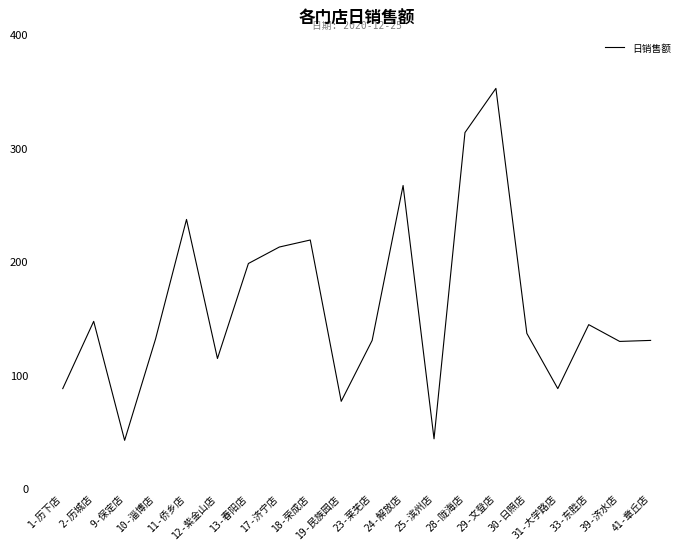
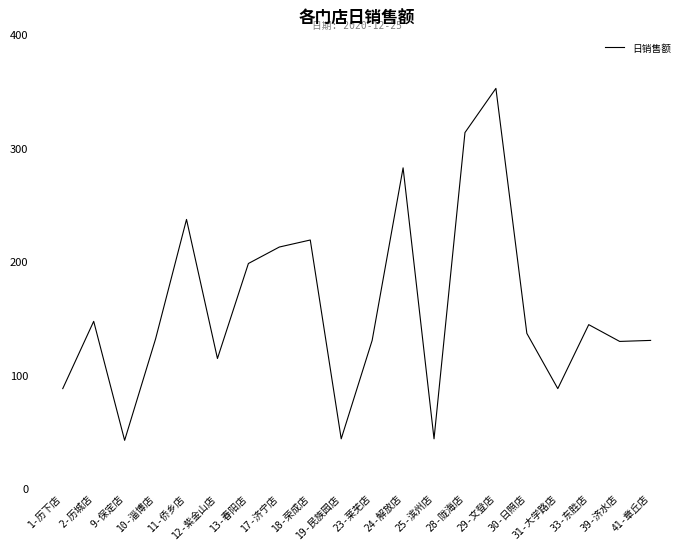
  {
    "1-历下店": 88,
    "2-历城店": 147,
    "9-保定店": 42,
    "10-淄博店": 131,
    "11-侨乡店": 237,
    "12-紫金山店": 114,
    "13-春阳店": 198,
    "17-济宁店": 212,
    "18-荣成店": 219,
-   "19-民族园店": 76,
+   "19-民族园店": 43,
    "23-莱芜店": 130,
-   "24-解放店": 267,
+   "24-解放店": 282,
    "25-滨州店": 43,
    "28-陇海店": 313,
    "29-文登店": 352,
    "30-日照店": 136,
    "31-大学路店": 88,
    "33-东胜店": 144,
    "39-济水店": 129,
    "41-章丘店": 130
  }
